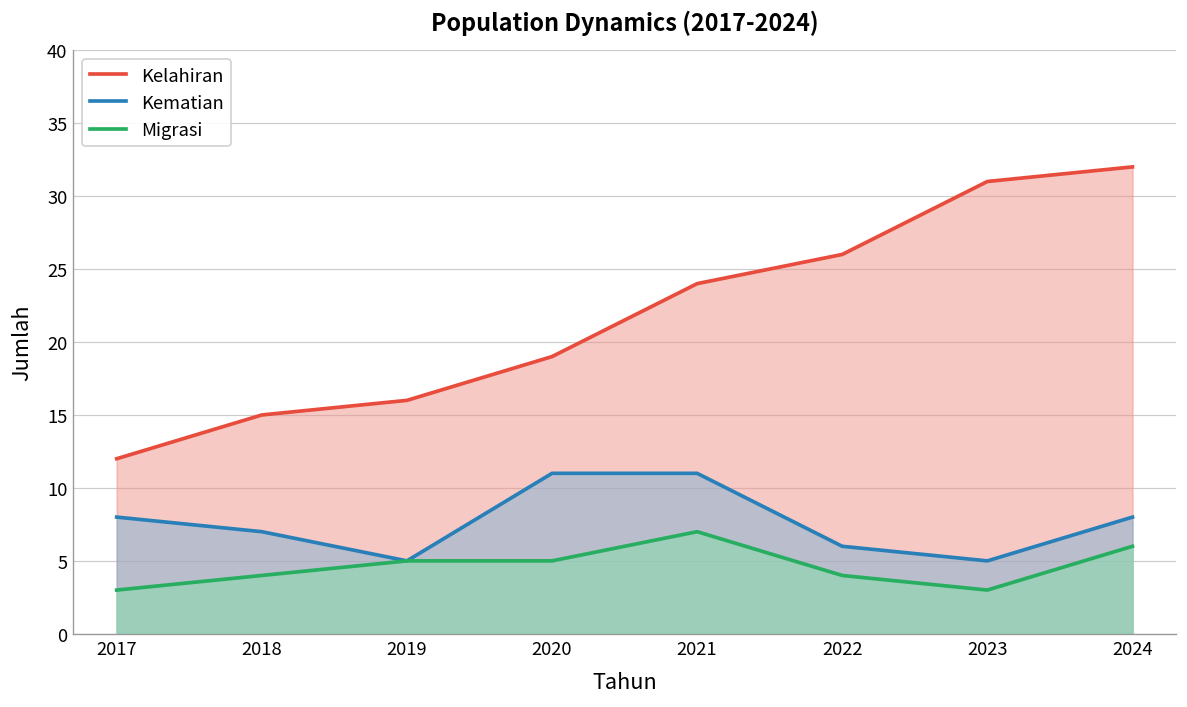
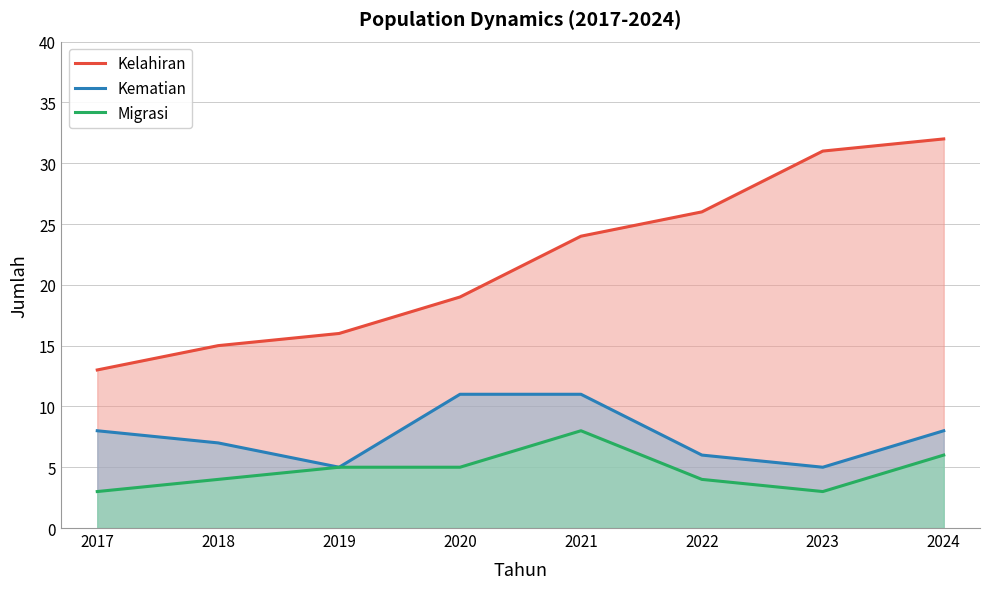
  {
    "Kelahiran": {
-     "2017": 12,
+     "2017": 13,
      "2018": 15,
      "2019": 16,
      "2020": 19,
      "2021": 24,
      "2022": 26,
      "2023": 31,
      "2024": 32
    },
    "Kematian": {
      "2017": 8,
      "2018": 7,
      "2020": 11,
      "2021": 11,
      "2022": 6,
      "2023": 5,
      "2024": 8
    },
    "Migrasi": {
      "2017": 3,
      "2018": 4,
      "2020": 5,
-     "2021": 7,
+     "2021": 8,
      "2022": 4,
      "2023": 3,
      "2024": 6
    }
  }
